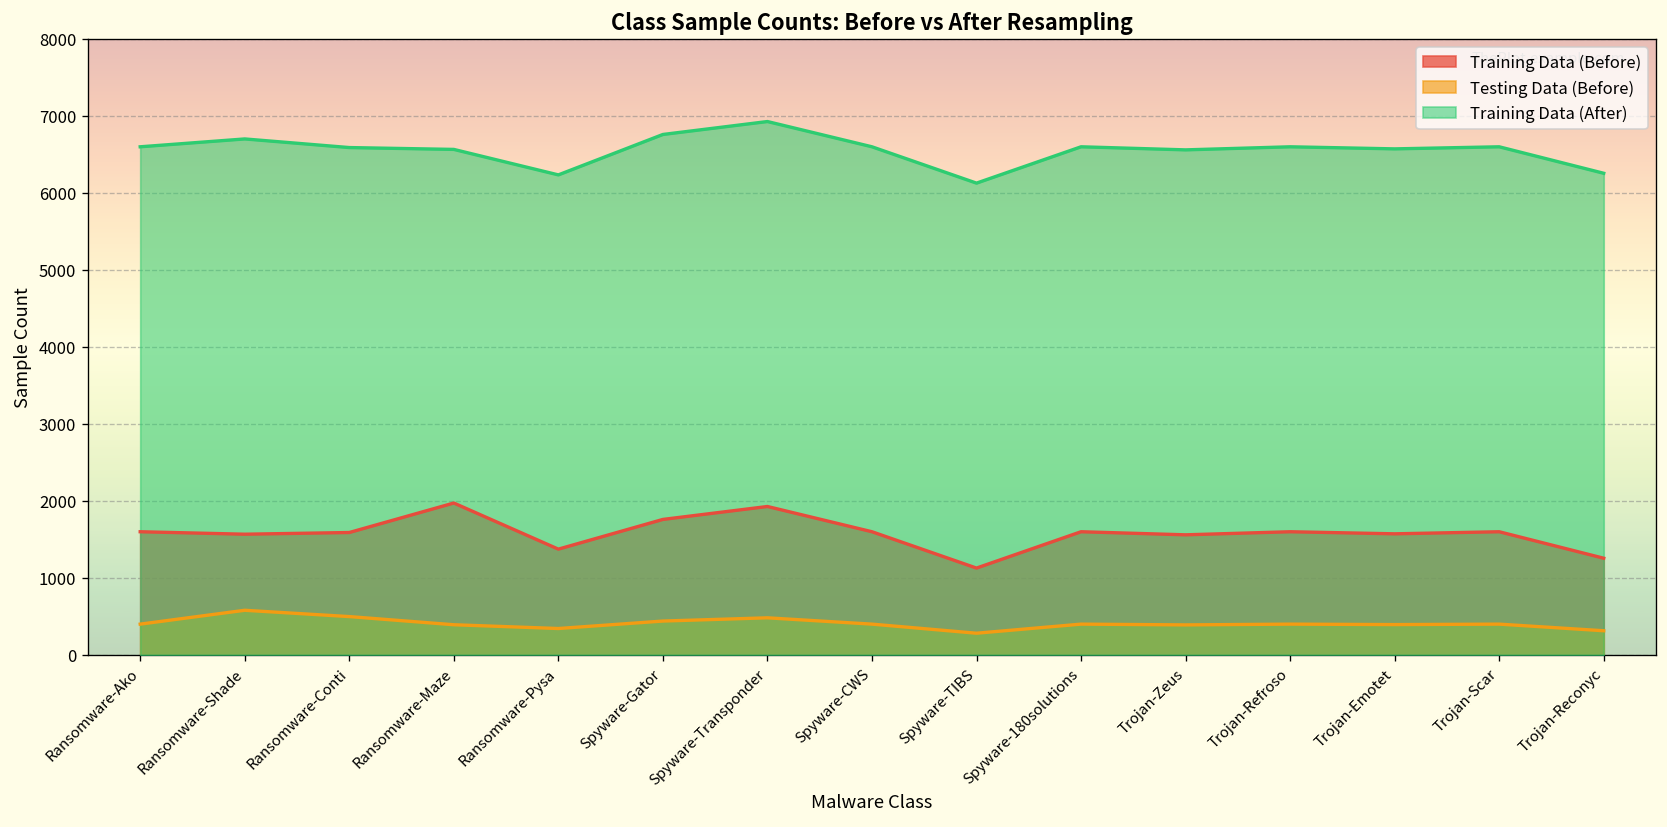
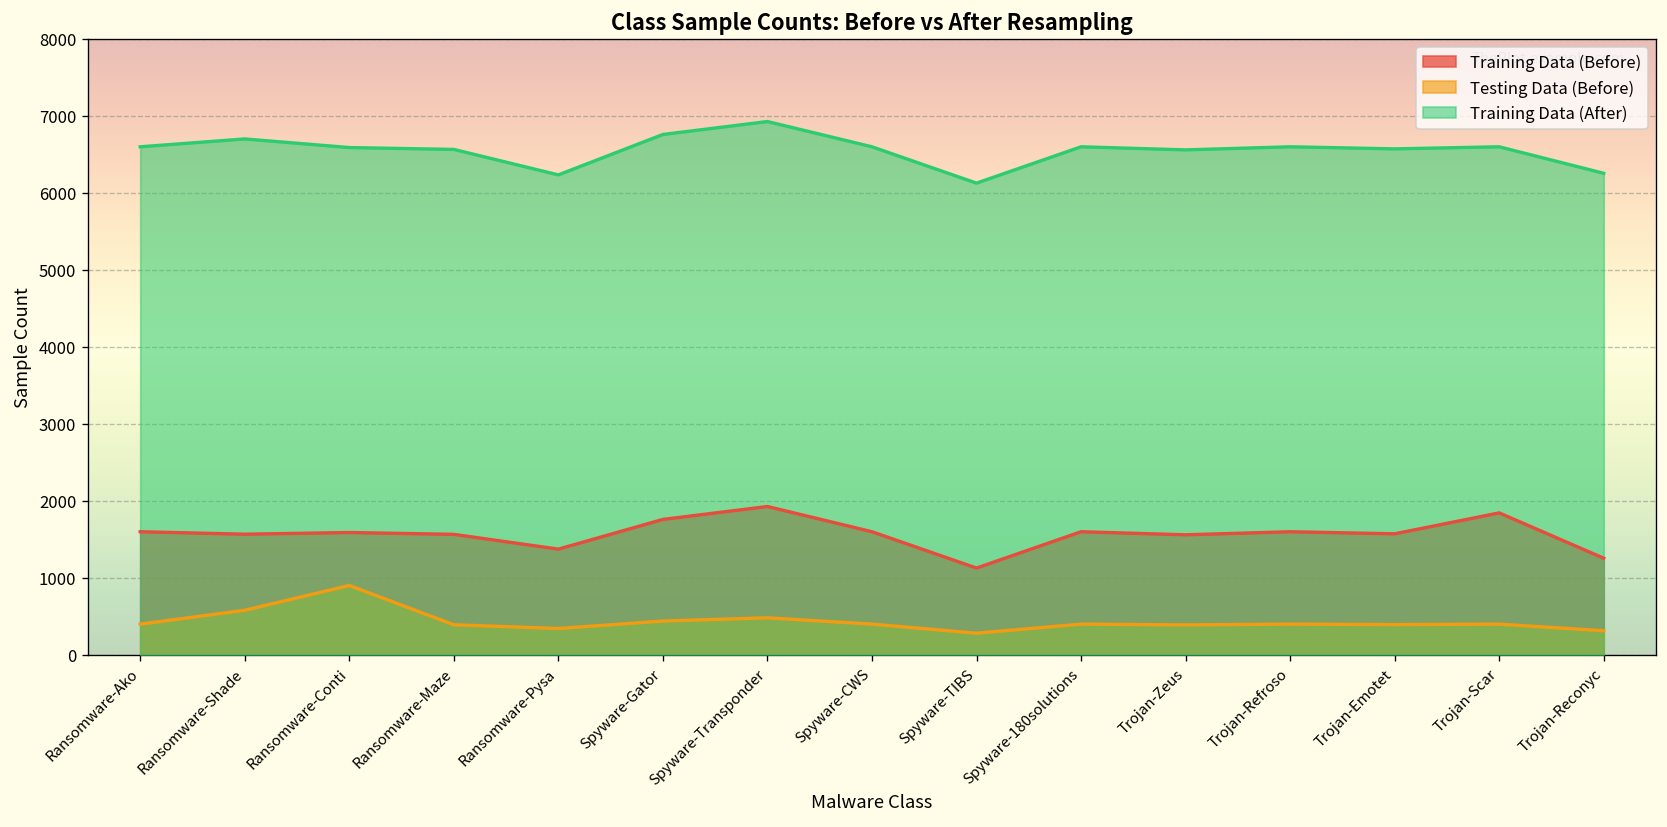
  {
    "Training Data (Before)": {
      "Ransomware-Ako": 1600,
      "Ransomware-Shade": 1600,
      "Ransomware-Conti": 1600,
-     "Ransomware-Maze": 2000,
+     "Ransomware-Maze": 1600,
      "Ransomware-Pysa": 1400,
      "Spyware-Gator": 1800,
      "Spyware-Transponder": 1900,
      "Spyware-CWS": 1600,
      "Spyware-TIBS": 1100,
      "Spyware-180solutions": 1600,
      "Trojan-Zeus": 1600,
      "Trojan-Refroso": 1600,
      "Trojan-Emotet": 1600,
-     "Trojan-Scar": 1600,
+     "Trojan-Scar": 1800,
      "Trojan-Reconyc": 1300
    },
    "Testing Data (Before)": {
      "Ransomware-Ako": 400,
      "Ransomware-Shade": 600,
-     "Ransomware-Conti": 500,
+     "Ransomware-Conti": 900,
      "Ransomware-Maze": 400,
      "Ransomware-Pysa": 300,
      "Spyware-Gator": 400,
      "Spyware-Transponder": 500,
      "Spyware-CWS": 400,
      "Spyware-TIBS": 300,
      "Spyware-180solutions": 400,
      "Trojan-Zeus": 400,
      "Trojan-Refroso": 400,
      "Trojan-Emotet": 400,
      "Trojan-Scar": 400,
      "Trojan-Reconyc": 300
    },
    "Training Data (After)": {
      "Ransomware-Ako": 6600,
      "Ransomware-Shade": 6700,
      "Ransomware-Conti": 6600,
      "Ransomware-Maze": 6600,
      "Ransomware-Pysa": 6200,
      "Spyware-Gator": 6800,
      "Spyware-Transponder": 6900,
      "Spyware-CWS": 6600,
      "Spyware-TIBS": 6100,
      "Spyware-180solutions": 6600,
      "Trojan-Zeus": 6600,
      "Trojan-Refroso": 6600,
      "Trojan-Emotet": 6600,
      "Trojan-Scar": 6600,
      "Trojan-Reconyc": 6300
    }
  }
